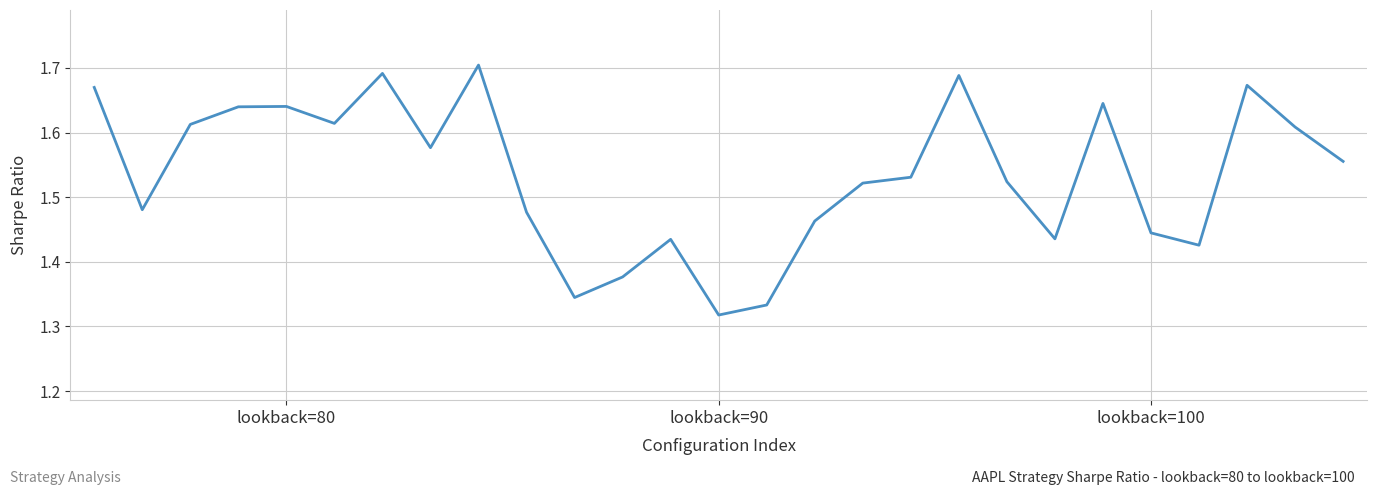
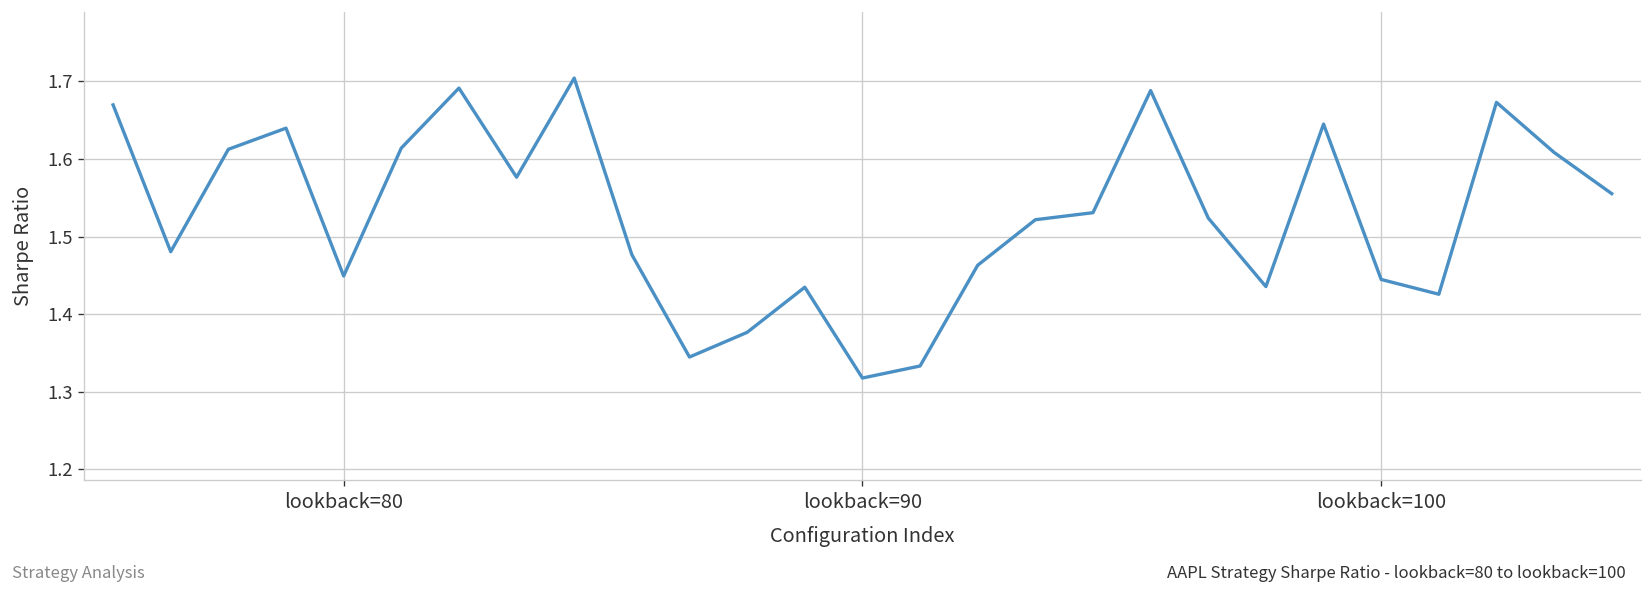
  {
-   "lookback=80": 1.64,
+   "lookback=80": 1.45,
    "lookback=90": 1.32,
    "lookback=100": 1.44
  }
